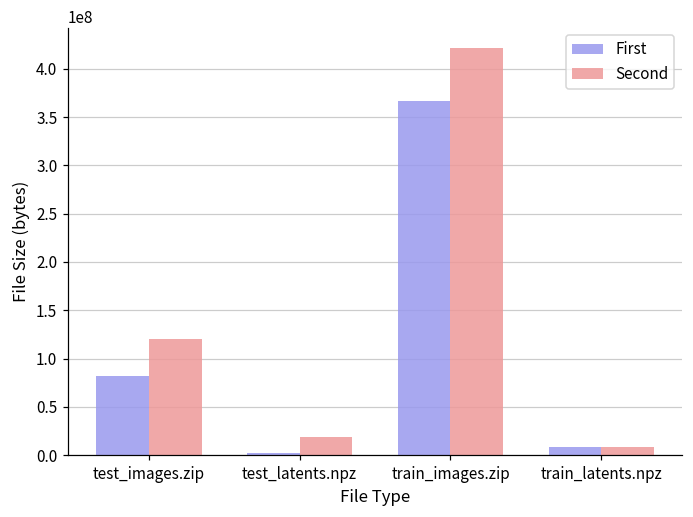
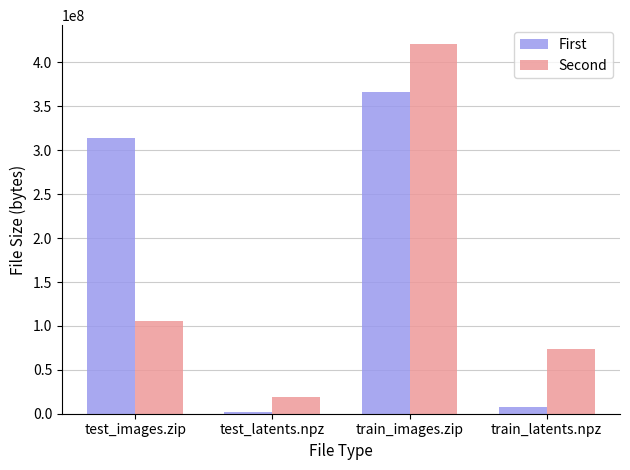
  {
    "First": {
-     "test_images.zip": 80000000,
+     "test_images.zip": 310000000,
      "train_images.zip": 370000000,
      "train_latents.npz": 10000000
    },
    "Second": {
-     "test_images.zip": 120000000,
+     "test_images.zip": 110000000,
      "test_latents.npz": 20000000,
      "train_images.zip": 420000000,
-     "train_latents.npz": 10000000
+     "train_latents.npz": 70000000
    }
  }
